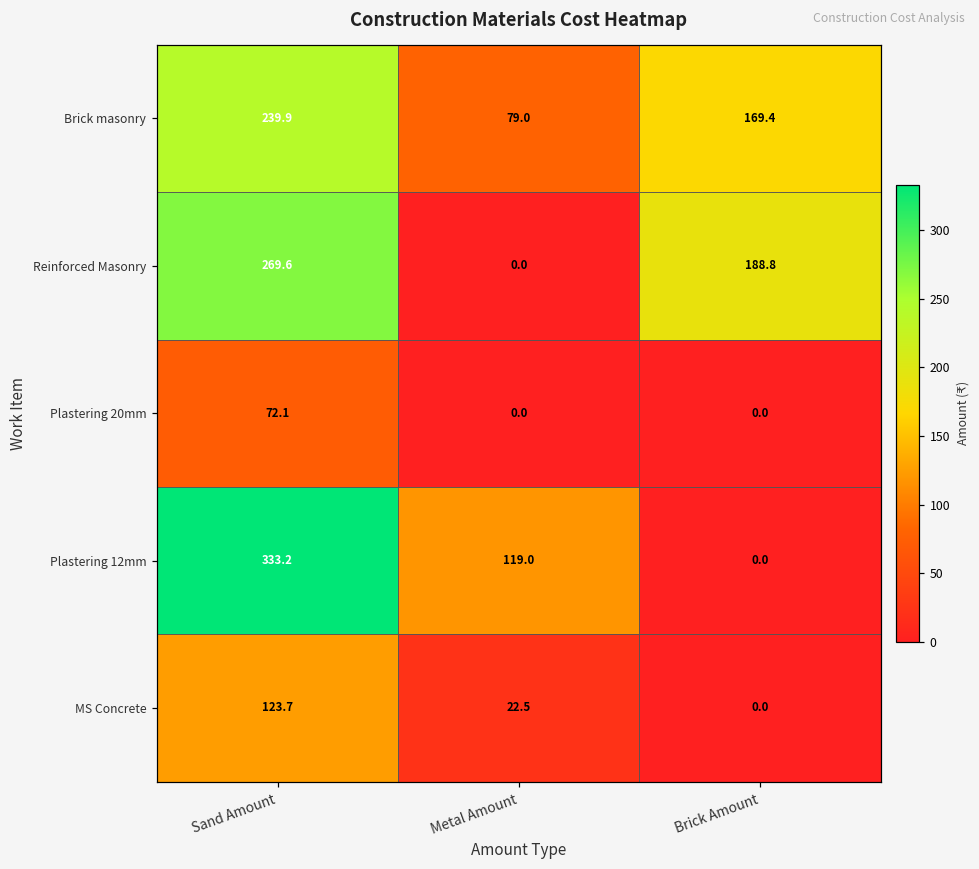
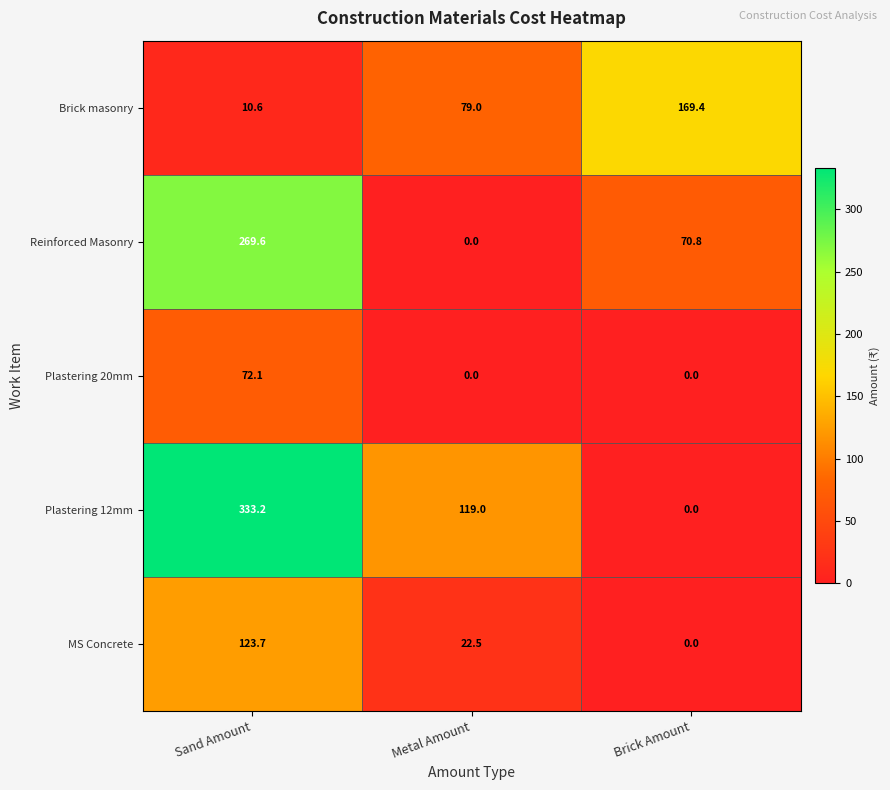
  {
    "Brick masonry": {
-     "Sand Amount": 239.9,
+     "Sand Amount": 10.6,
      "Metal Amount": 79.0,
      "Brick Amount": 169.4
    },
    "Reinforced Masonry": {
      "Sand Amount": 269.6,
      "Metal Amount": 0.0,
-     "Brick Amount": 188.8
+     "Brick Amount": 70.8
    },
    "Plastering 20mm": {
      "Sand Amount": 72.1,
      "Metal Amount": 0.0,
      "Brick Amount": 0.0
    },
    "Plastering 12mm": {
      "Sand Amount": 333.2,
      "Metal Amount": 119.0,
      "Brick Amount": 0.0
    },
    "MS Concrete": {
      "Sand Amount": 123.7,
      "Metal Amount": 22.5,
      "Brick Amount": 0.0
    }
  }
